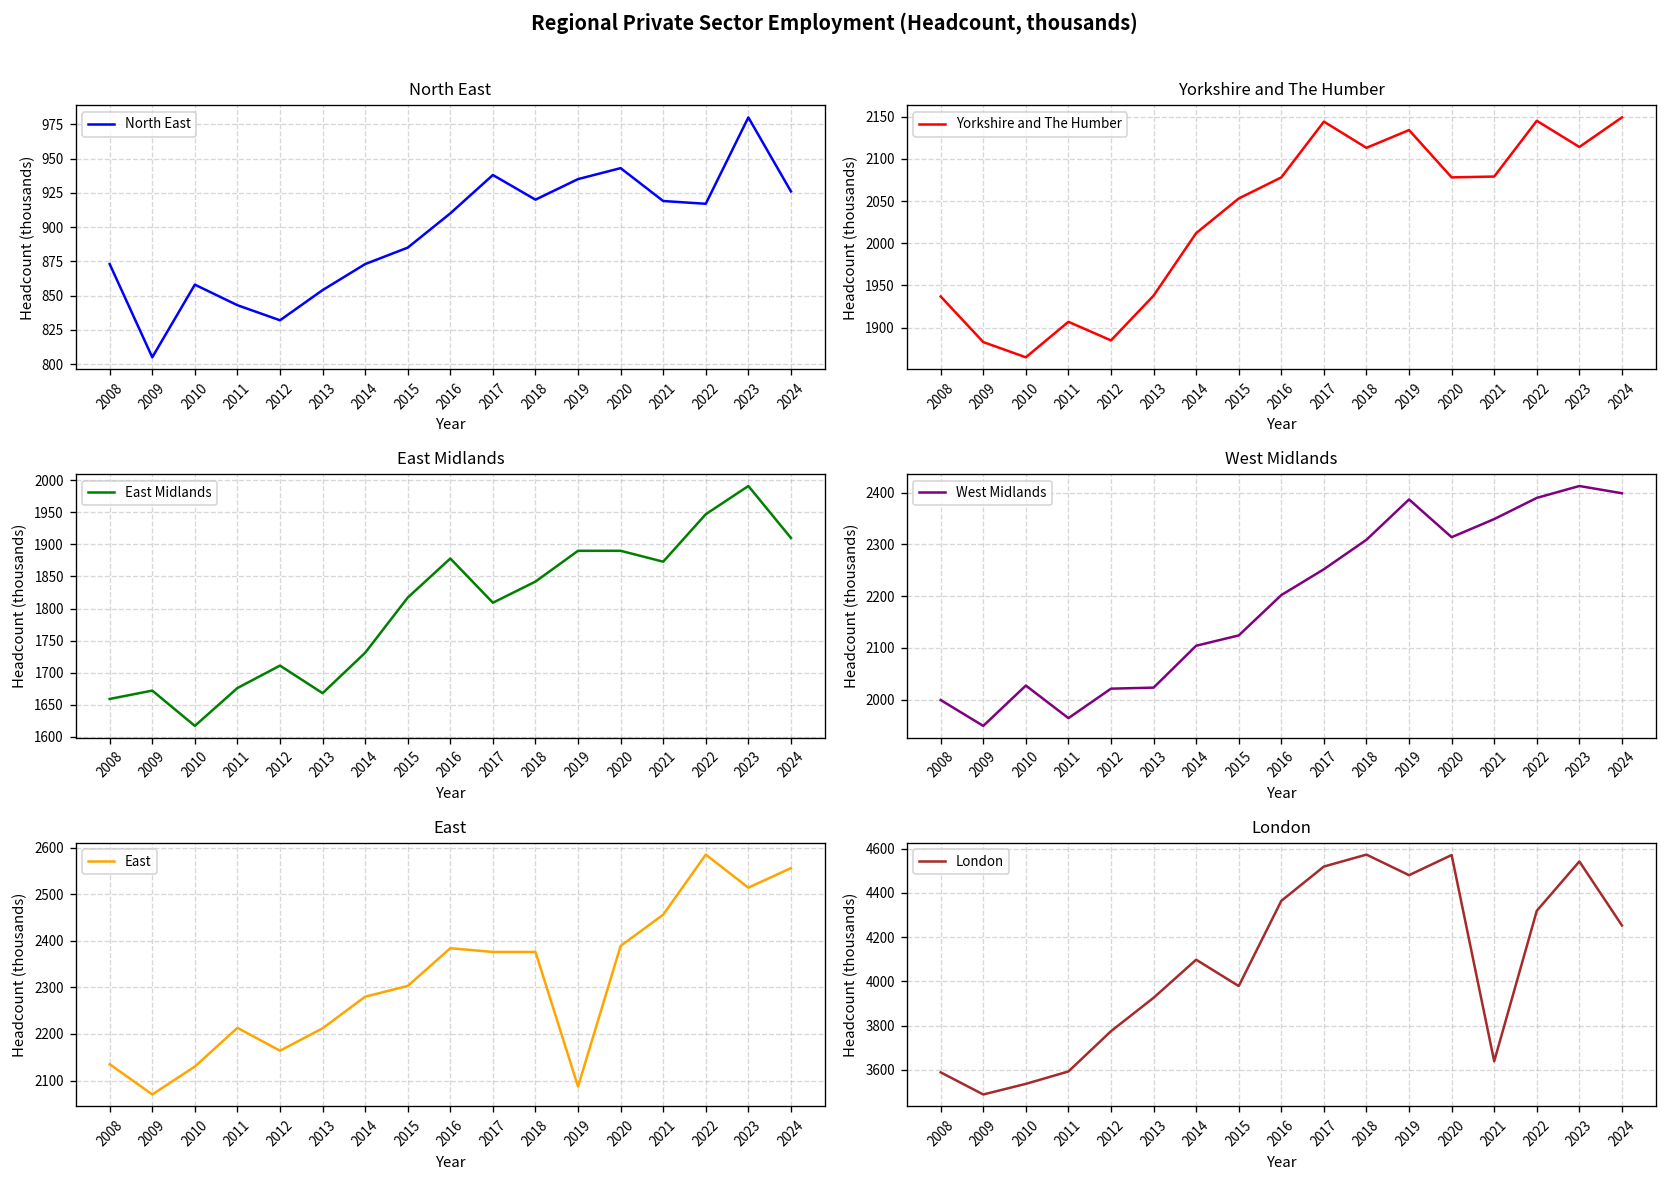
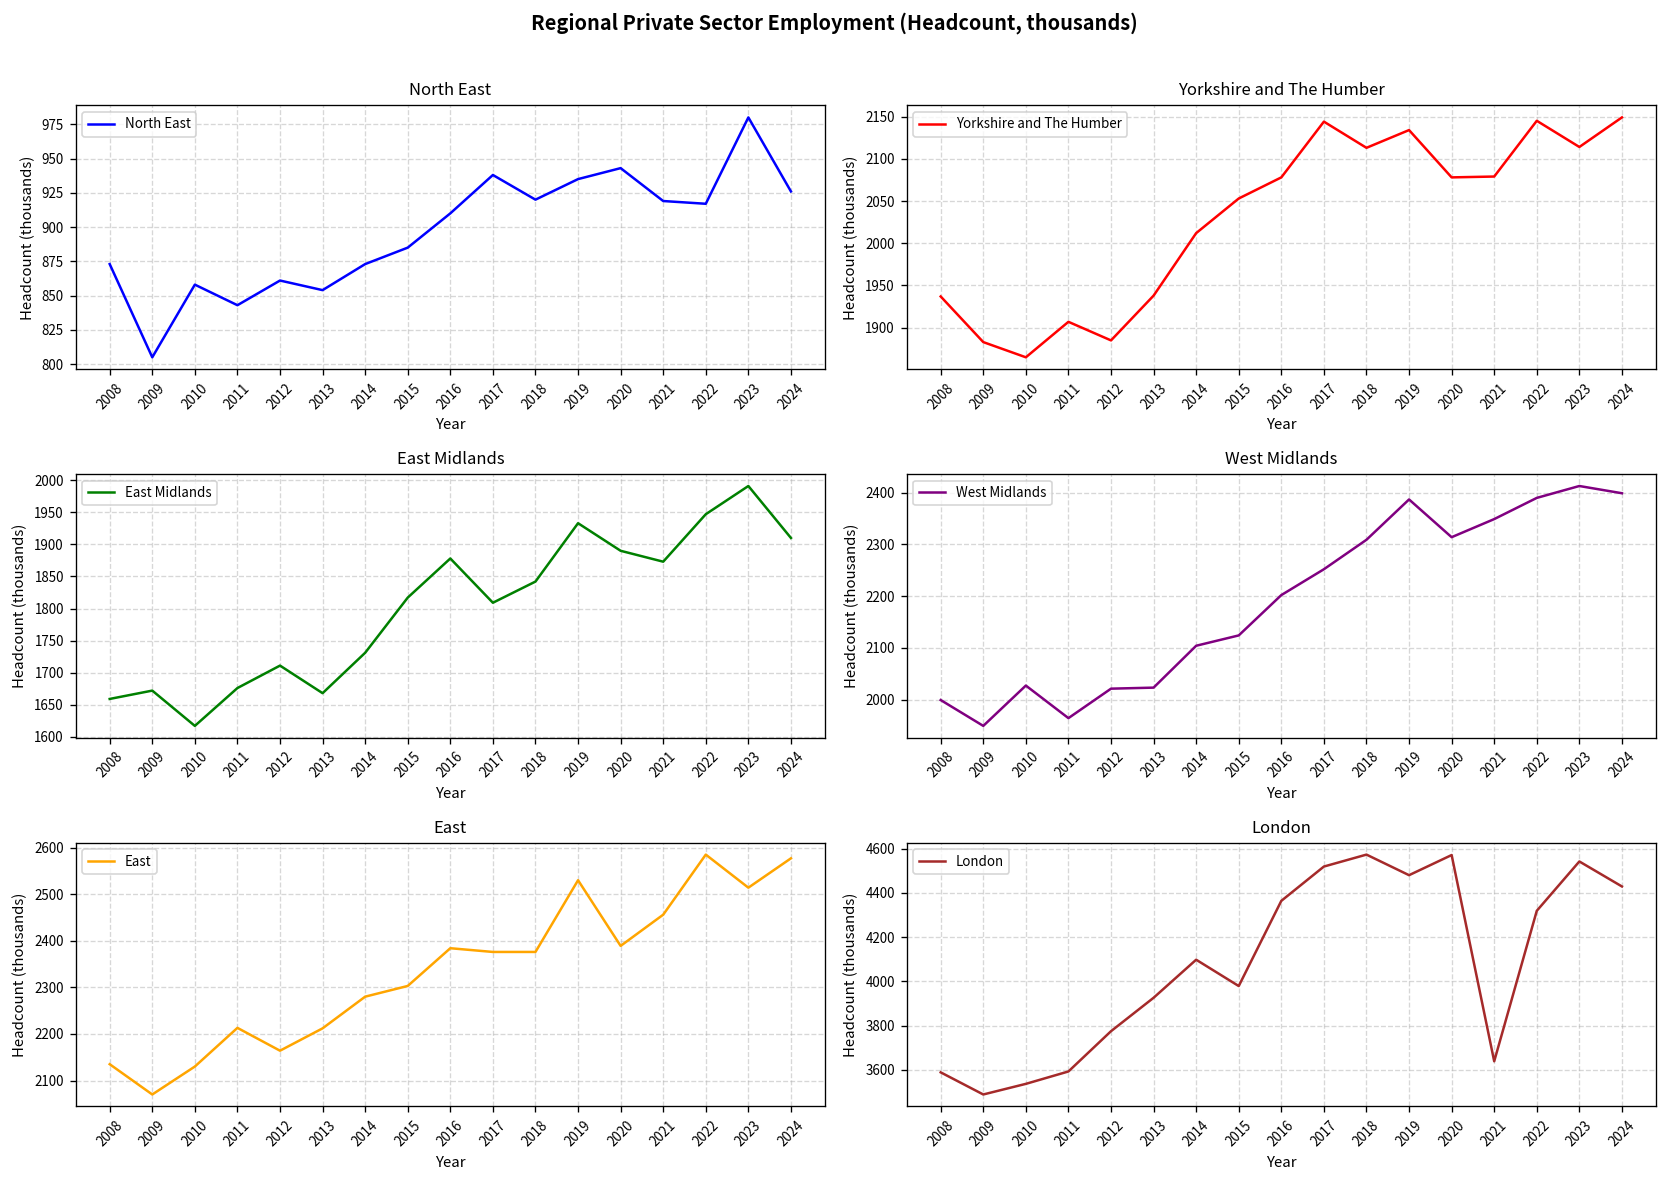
  {
    "North East": {
      "2008": 873,
      "2009": 805,
      "2010": 858,
      "2011": 843,
-     "2012": 832,
+     "2012": 861,
      "2013": 854,
      "2014": 873,
      "2015": 885,
      "2016": 910,
      "2017": 938,
      "2018": 920,
      "2019": 935,
      "2020": 943,
      "2021": 919,
      "2022": 917,
      "2023": 980,
      "2024": 926
    },
    "Yorkshire and The Humber": {
      "2008": 1940,
      "2009": 1880,
      "2010": 1870,
      "2011": 1910,
      "2012": 1890,
      "2013": 1940,
      "2014": 2010,
      "2015": 2050,
      "2016": 2080,
      "2017": 2140,
      "2018": 2110,
      "2019": 2130,
      "2020": 2080,
      "2021": 2080,
      "2022": 2150,
      "2023": 2110,
      "2024": 2150
    },
    "East Midlands": {
      "2008": 1660,
      "2009": 1670,
      "2010": 1620,
      "2011": 1680,
      "2012": 1710,
      "2013": 1670,
      "2014": 1730,
      "2015": 1820,
      "2016": 1880,
      "2017": 1810,
      "2018": 1840,
-     "2019": 1890,
+     "2019": 1930,
      "2020": 1890,
      "2021": 1870,
      "2022": 1950,
      "2023": 1990,
      "2024": 1910
    },
    "West Midlands": {
      "2008": 2000,
      "2009": 1950,
      "2010": 2030,
      "2011": 1960,
      "2012": 2020,
      "2013": 2020,
      "2014": 2100,
      "2015": 2120,
      "2016": 2200,
      "2017": 2250,
      "2018": 2310,
      "2019": 2390,
      "2020": 2310,
      "2021": 2350,
      "2022": 2390,
      "2023": 2410,
      "2024": 2400
    },
    "East": {
      "2008": 2140,
      "2009": 2070,
      "2010": 2130,
      "2011": 2210,
      "2012": 2160,
      "2013": 2210,
      "2014": 2280,
      "2015": 2300,
      "2016": 2380,
      "2017": 2380,
      "2018": 2380,
-     "2019": 2090,
+     "2019": 2530,
      "2020": 2390,
      "2021": 2460,
      "2022": 2590,
      "2023": 2510,
-     "2024": 2560
+     "2024": 2580
    },
    "London": {
      "2008": 3590,
      "2009": 3490,
      "2010": 3540,
      "2011": 3590,
      "2012": 3780,
      "2013": 3930,
      "2014": 4100,
      "2015": 3980,
      "2016": 4360,
      "2017": 4520,
      "2018": 4570,
      "2019": 4480,
      "2020": 4570,
      "2021": 3640,
      "2022": 4320,
      "2023": 4540,
-     "2024": 4250
+     "2024": 4430
    }
  }
